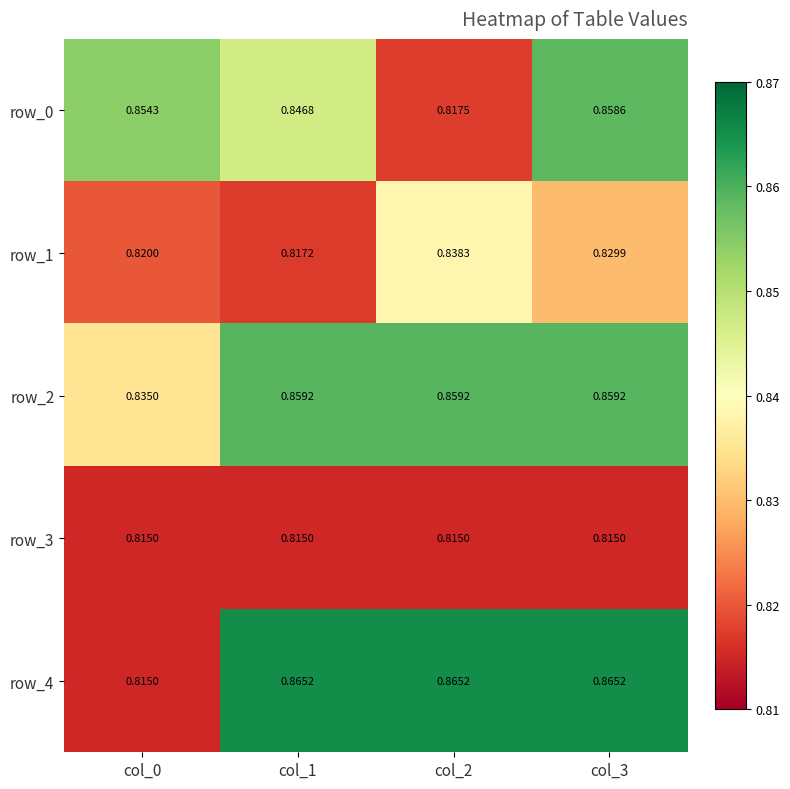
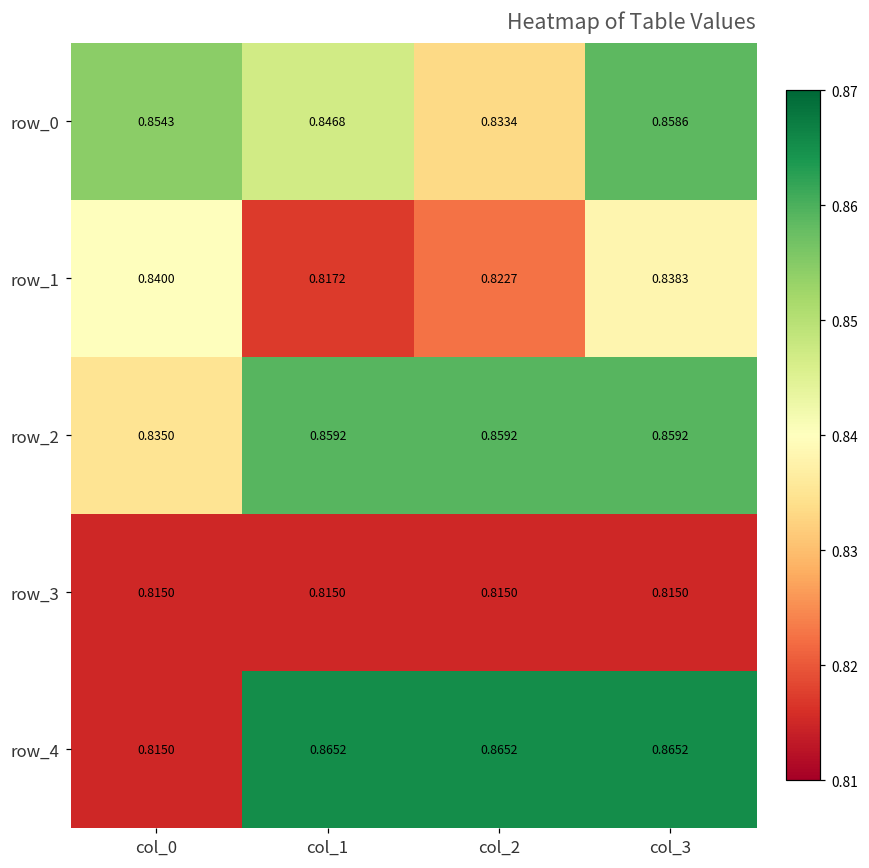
  {
    "row_0": {
      "col_0": 0.8543,
      "col_1": 0.8468,
-     "col_2": 0.8175,
+     "col_2": 0.8334,
      "col_3": 0.8586
    },
    "row_1": {
-     "col_0": 0.8200,
+     "col_0": 0.8400,
      "col_1": 0.8172,
-     "col_2": 0.8383,
-     "col_3": 0.8299
+     "col_2": 0.8227,
+     "col_3": 0.8383
    },
    "row_2": {
      "col_0": 0.8350,
      "col_1": 0.8592,
      "col_2": 0.8592,
      "col_3": 0.8592
    },
    "row_3": {
      "col_0": 0.8150,
      "col_1": 0.8150,
      "col_2": 0.8150,
      "col_3": 0.8150
    },
    "row_4": {
      "col_0": 0.8150,
      "col_1": 0.8652,
      "col_2": 0.8652,
      "col_3": 0.8652
    }
  }
